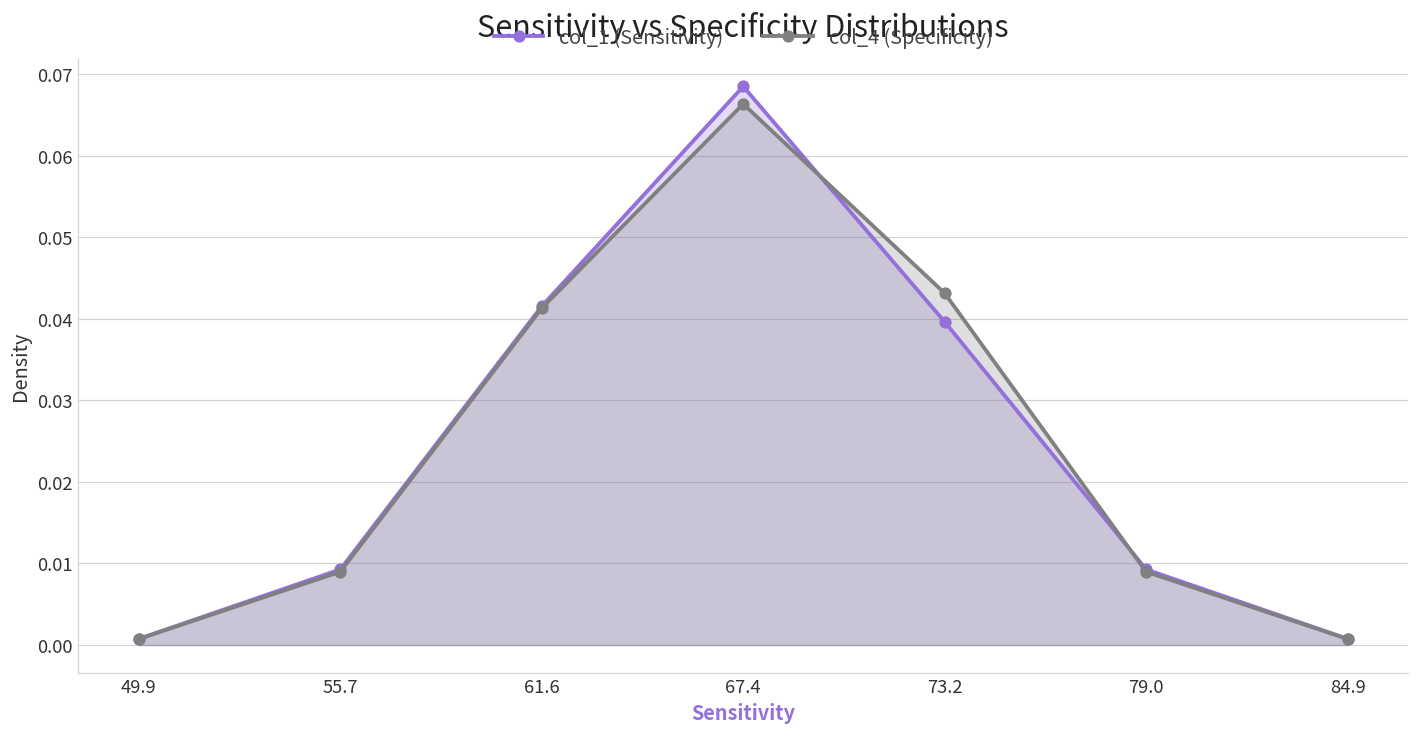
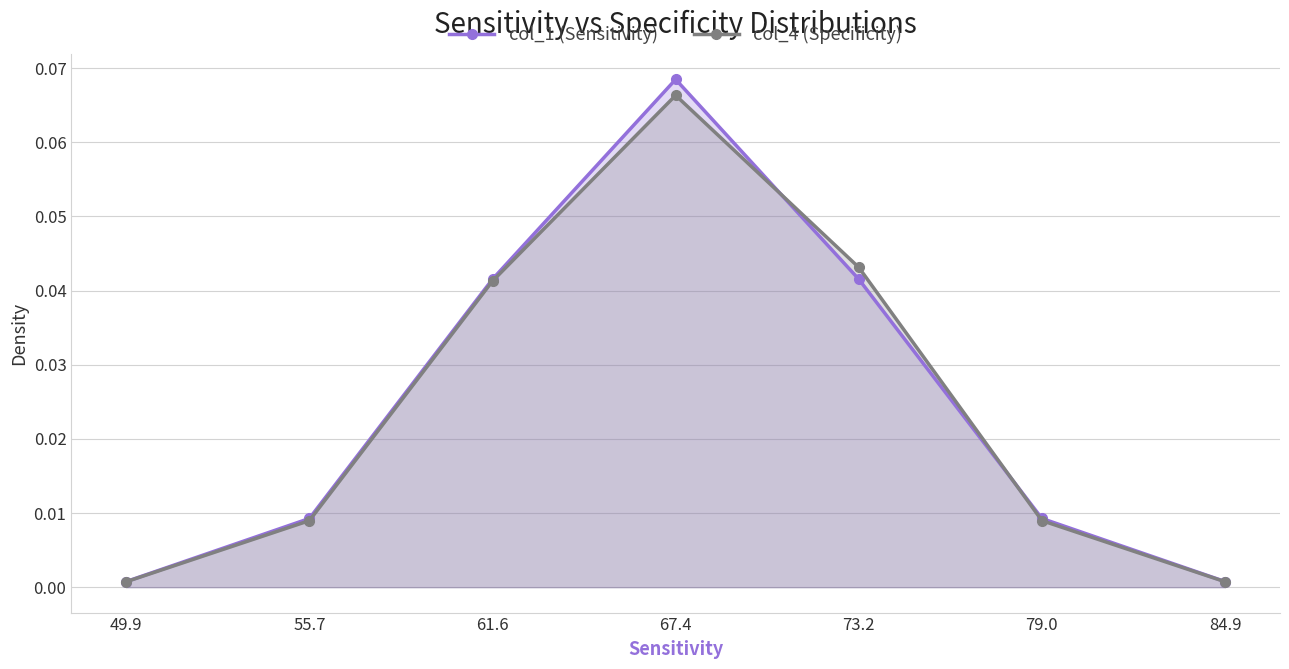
  {
    "col_1 (Sensitivity)": {
      "67.4": 0.068,
-     "73.2": 0.040
+     "73.2": 0.042
    },
    "col_4 (Specificity)": {
      "67.4": 0.066,
      "73.2": 0.043
    }
  }
